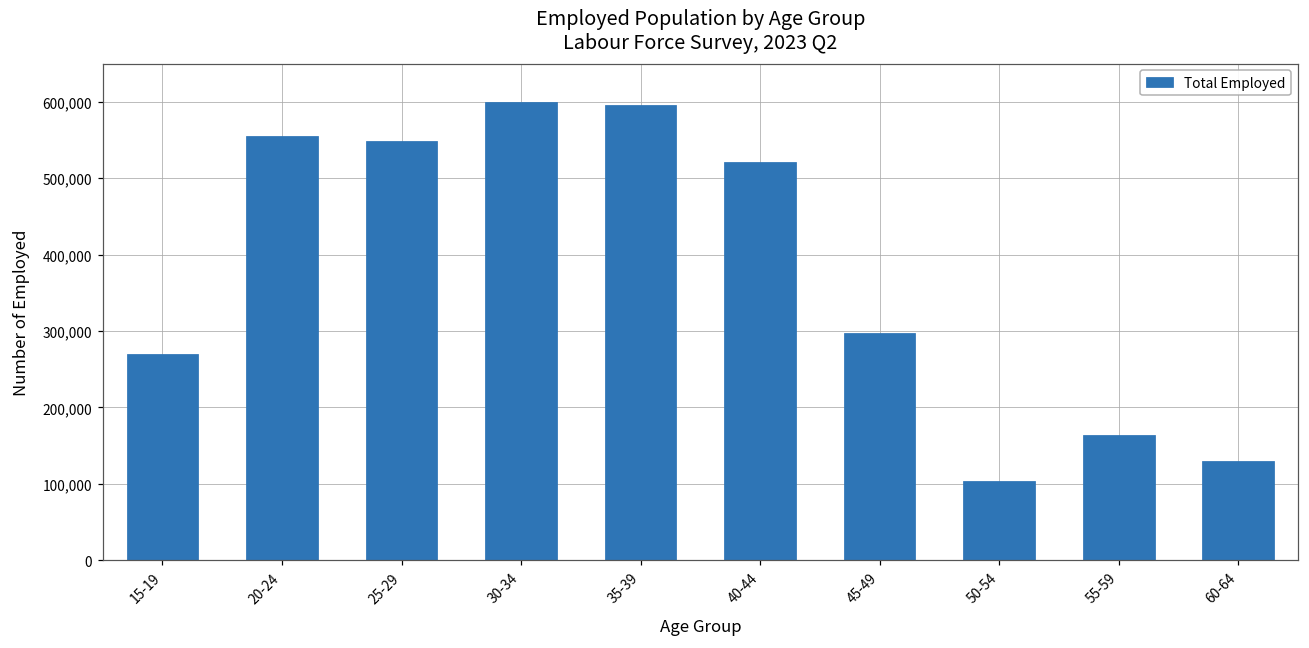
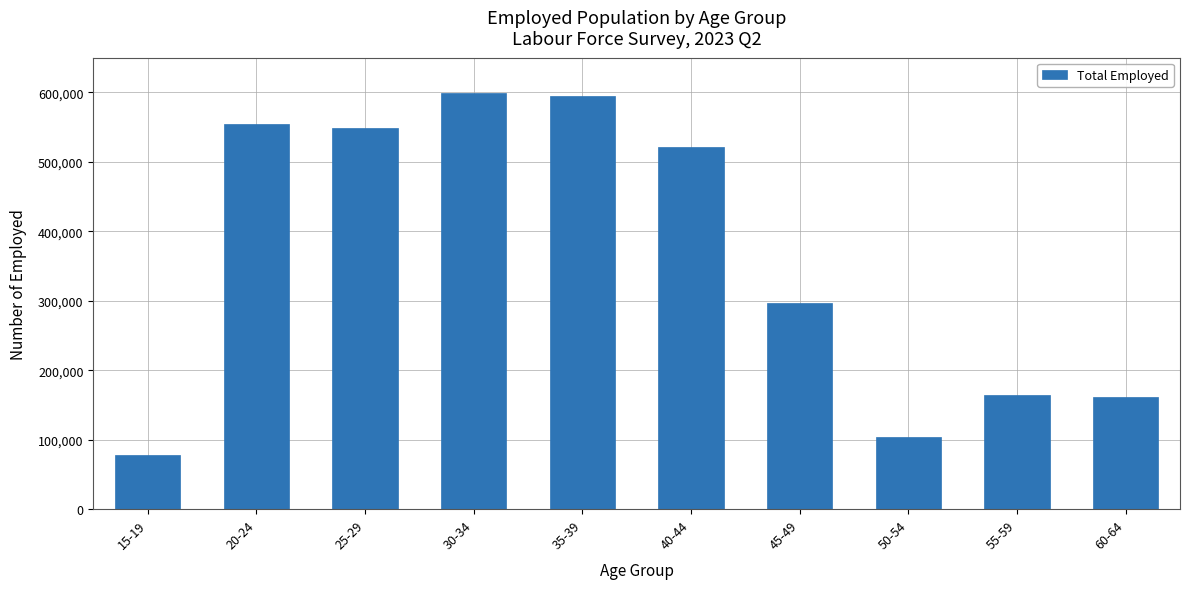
  {
-   "15-19": "270,000",
+   "15-19": "80,000",
    "20-24": "550,000",
    "25-29": "550,000",
    "30-34": "600,000",
    "35-39": "600,000",
    "40-44": "520,000",
    "45-49": "300,000",
    "50-54": "100,000",
    "55-59": "160,000",
-   "60-64": "130,000"
+   "60-64": "160,000"
  }
